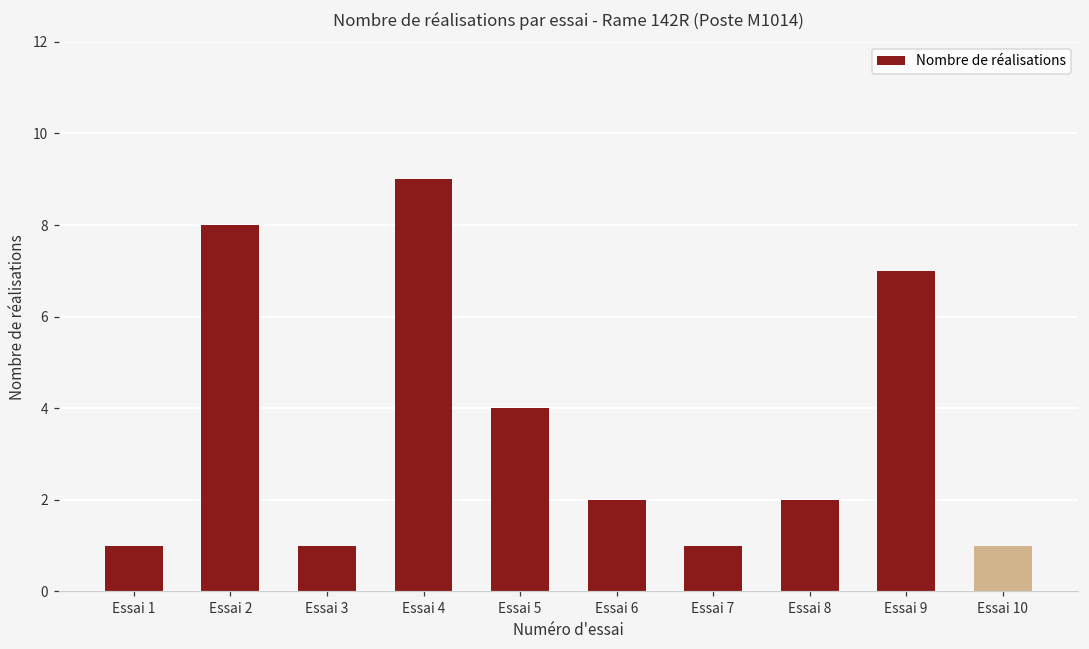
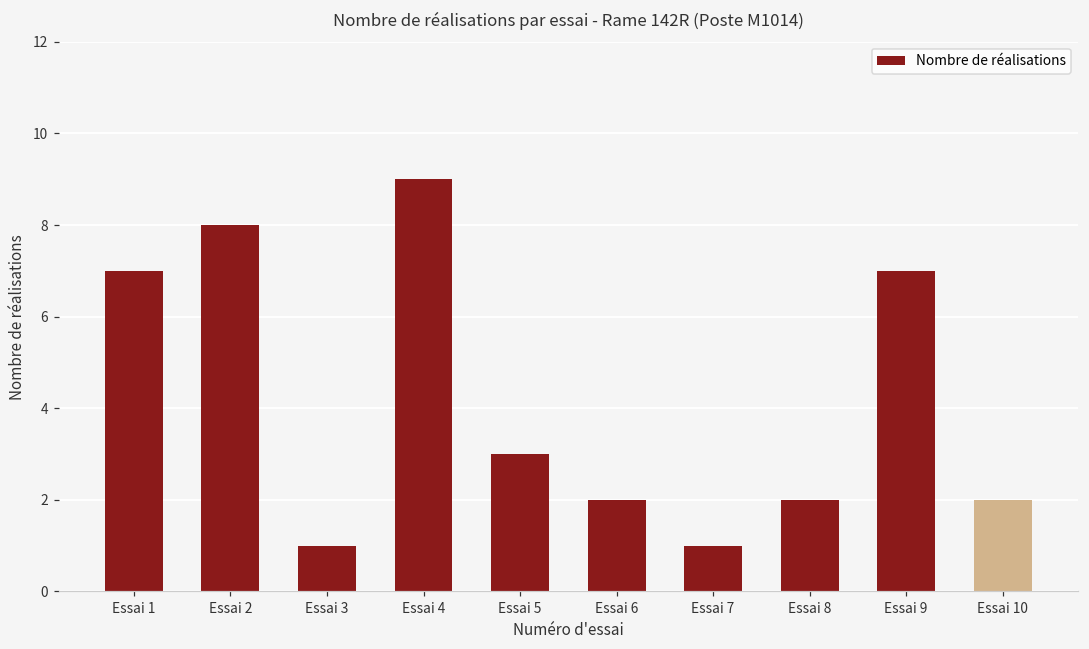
  {
-   "Essai 1": 1,
+   "Essai 1": 7,
    "Essai 2": 8,
    "Essai 3": 1,
    "Essai 4": 9,
-   "Essai 5": 4,
+   "Essai 5": 3,
    "Essai 6": 2,
    "Essai 7": 1,
    "Essai 8": 2,
    "Essai 9": 7,
-   "Essai 10": 1
+   "Essai 10": 2
  }
